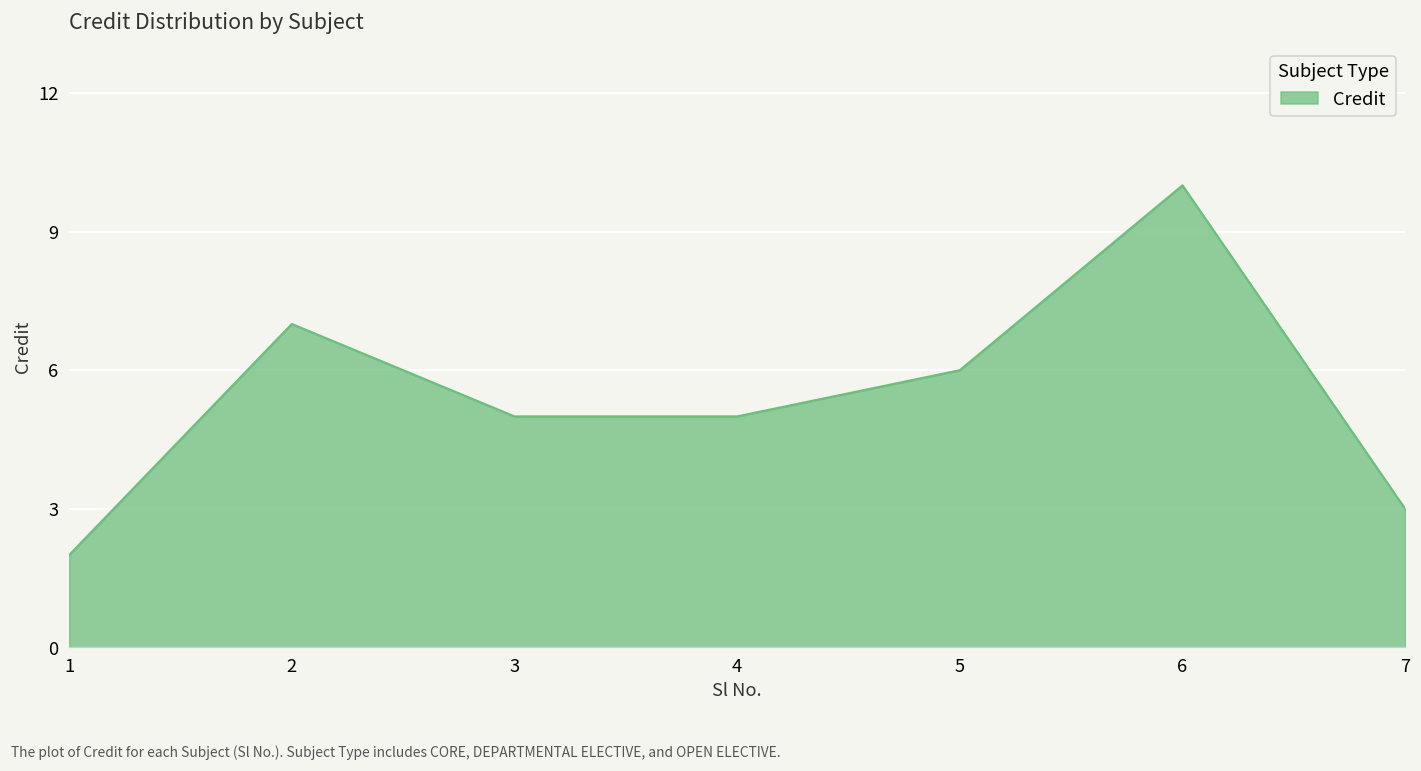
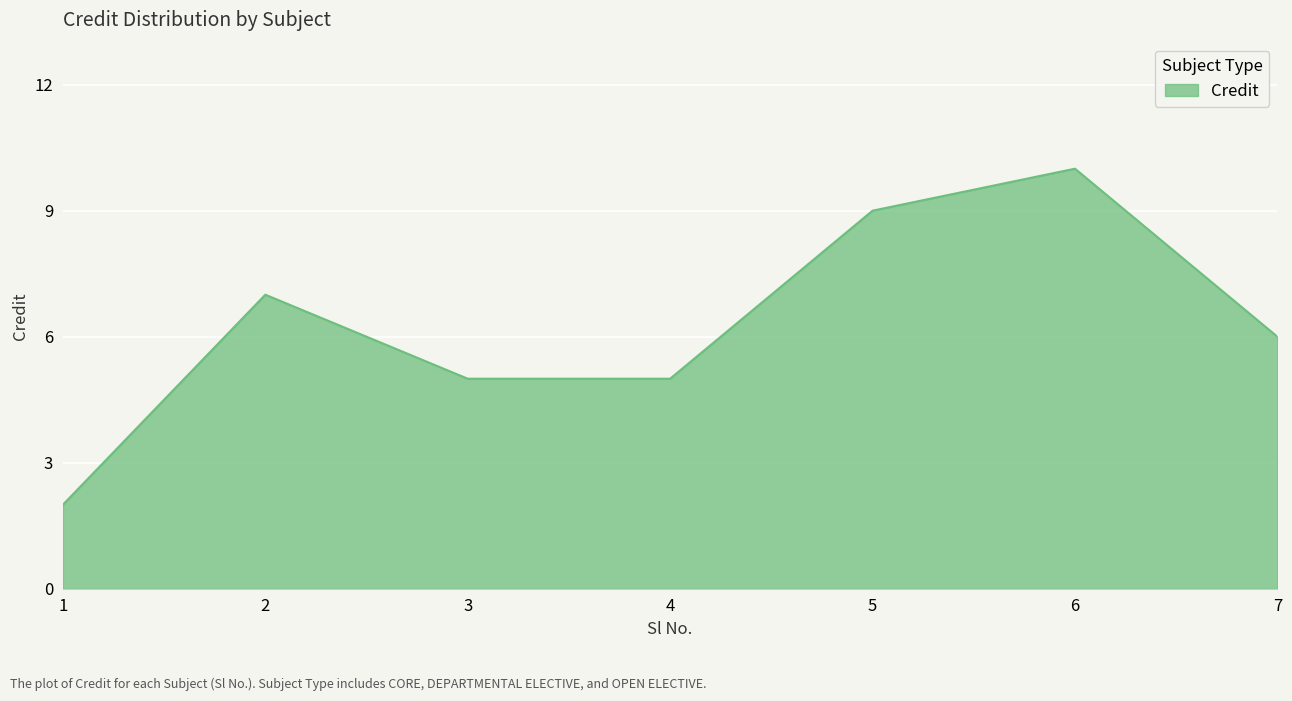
  {
    "1": 2,
    "2": 7,
    "3": 5,
    "4": 5,
-   "5": 6,
+   "5": 9,
    "6": 10,
-   "7": 3
+   "7": 6
  }
